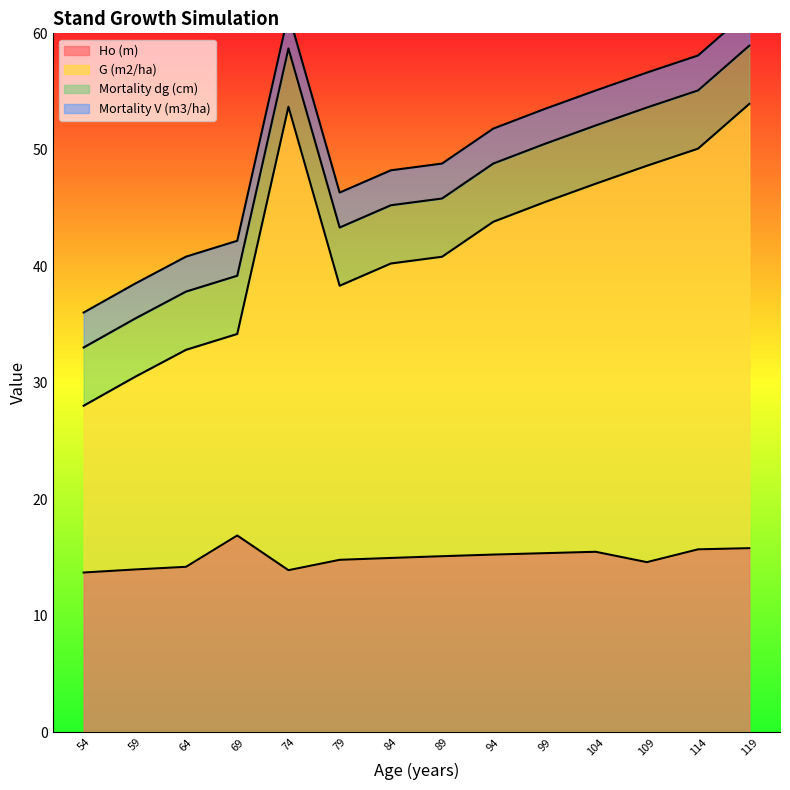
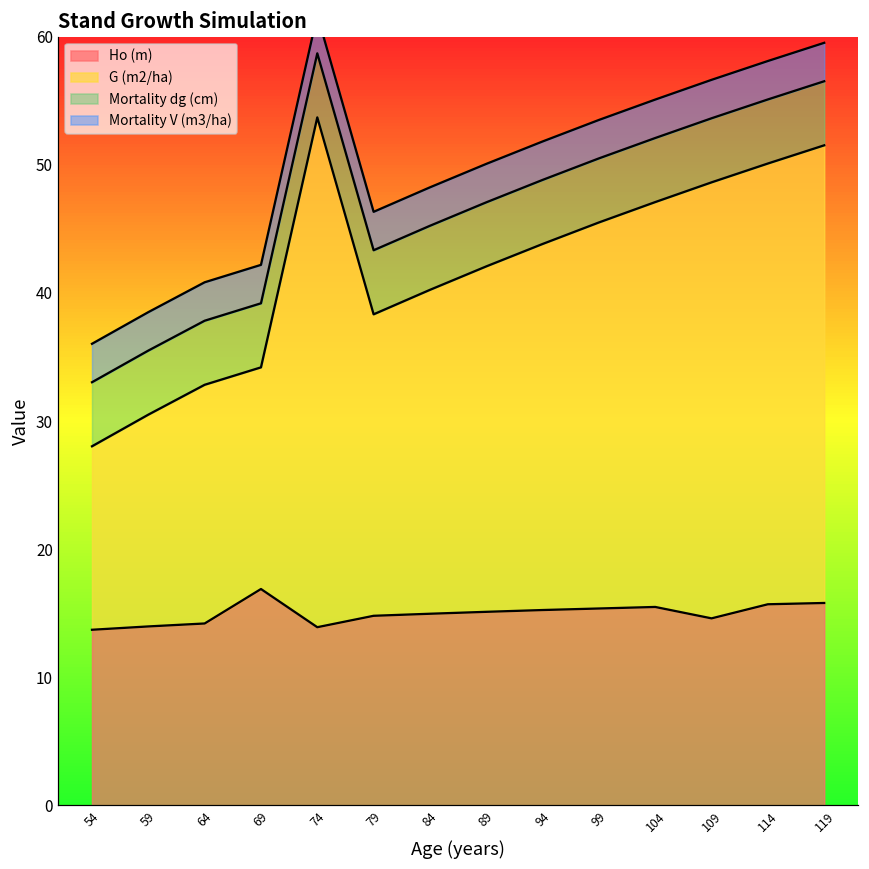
  {
    "Ho (m)": {
      "54": 13.7,
      "59": 14.0,
      "64": 14.2,
      "69": 16.9,
      "74": 13.9,
      "79": 14.8,
      "84": 15.0,
      "89": 15.1,
      "94": 15.3,
      "99": 15.4,
      "104": 15.5,
      "109": 14.6,
      "114": 15.7,
      "119": 15.8
    },
    "G (m2/ha)": {
      "54": 28.0,
      "59": 30.5,
      "64": 32.8,
      "69": 34.2,
      "74": 53.7,
      "79": 38.3,
      "84": 40.2,
-     "89": 40.8,
+     "89": 42.1,
      "94": 43.8,
      "99": 45.5,
      "104": 47.1,
      "109": 48.6,
      "114": 50.1,
-     "119": 53.9
+     "119": 51.5
    },
    "Mortality dg (cm)": {
      "54": 33.0,
      "59": 35.5,
      "64": 37.8,
      "69": 39.2,
      "74": 58.7,
      "79": 43.3,
      "84": 45.2,
      "89": 5.0,
      "94": 48.8,
      "99": 50.5,
      "104": 52.1,
      "109": 53.6,
      "114": 55.1,
      "119": 5.0
    },
    "Mortality V (m3/ha)": {
      "54": 36.0,
      "59": 38.5,
      "64": 40.8,
      "69": 42.2,
      "79": 46.3,
      "84": 48.2,
      "89": 3.0,
      "94": 51.8,
      "99": 53.5,
      "104": 55.1,
      "109": 56.6,
      "114": 58.1
    }
  }
